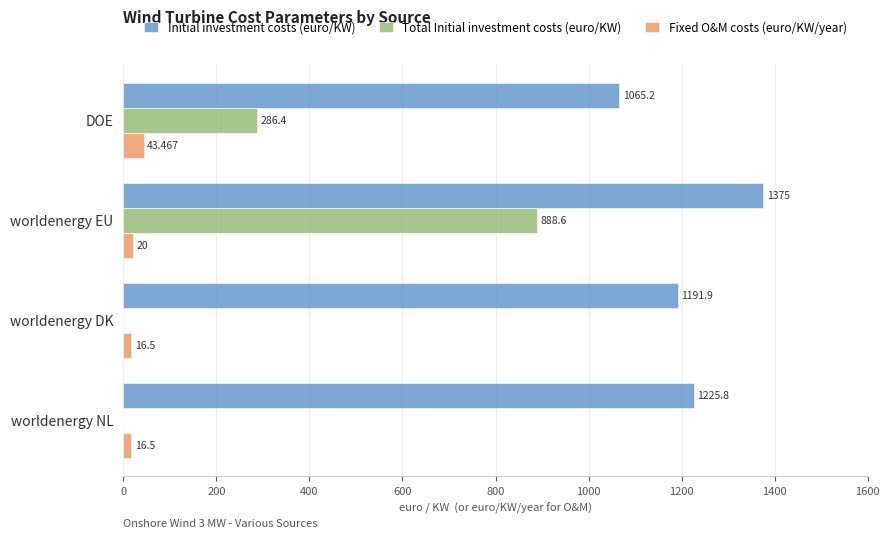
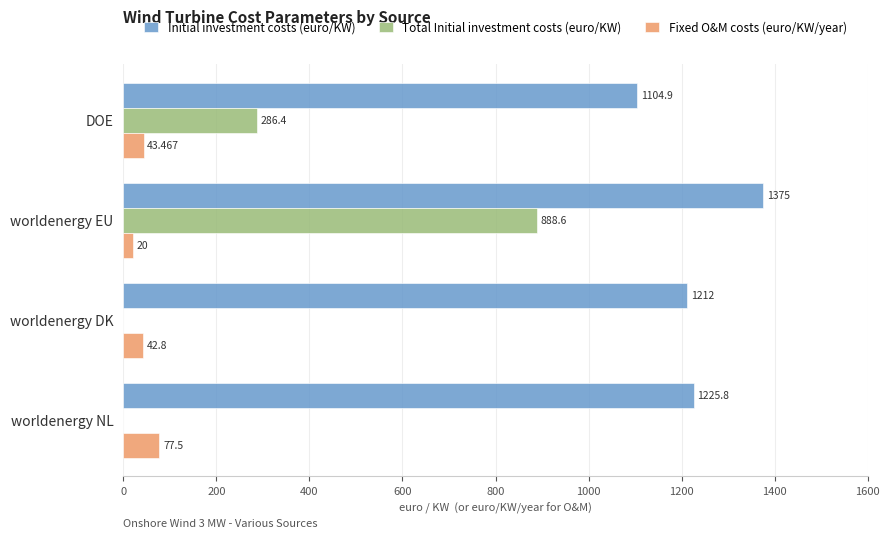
  {
    "Initial investment costs (euro/KW)": {
-     "DOE": 1065.2,
+     "DOE": 1104.9,
      "worldenergy EU": 1375,
-     "worldenergy DK": 1191.9,
+     "worldenergy DK": 1212,
      "worldenergy NL": 1225.8
    },
    "Total Initial investment costs (euro/KW)": {
      "DOE": 286.4,
      "worldenergy EU": 888.6
    },
    "Fixed O&M costs (euro/KW/year)": {
      "DOE": 43.467,
      "worldenergy EU": 20,
-     "worldenergy DK": 16.5,
-     "worldenergy NL": 16.5
+     "worldenergy DK": 42.8,
+     "worldenergy NL": 77.5
    }
  }
